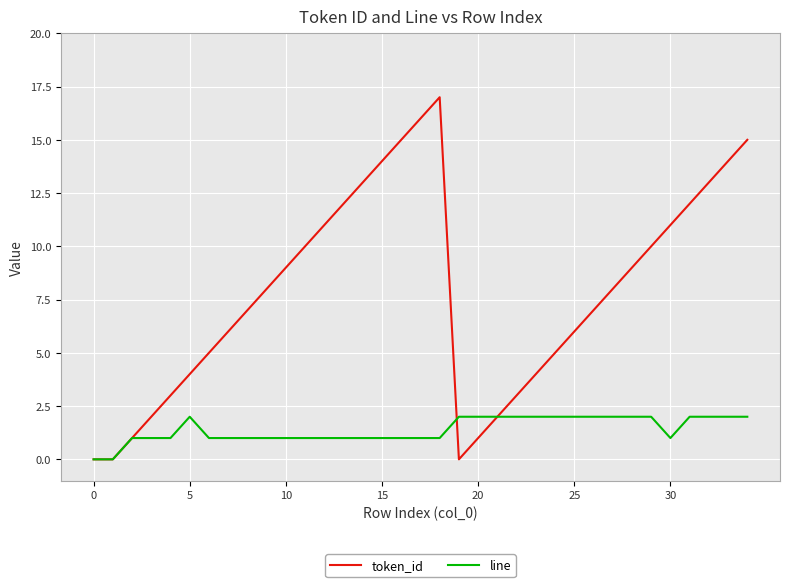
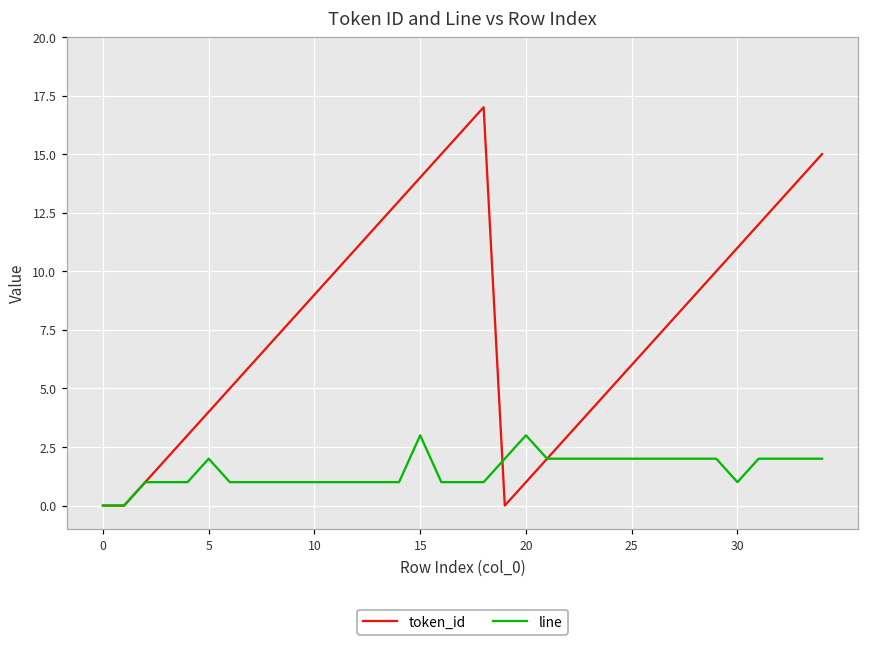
  {
    "token_id": {
      "5": 4,
      "10": 9,
      "15": 14,
      "20": 1,
      "25": 6,
      "30": 11
    },
    "line": {
      "5": 2,
      "10": 1,
-     "15": 1,
-     "20": 2,
+     "15": 3,
+     "20": 3,
      "25": 2,
      "30": 1
    }
  }
